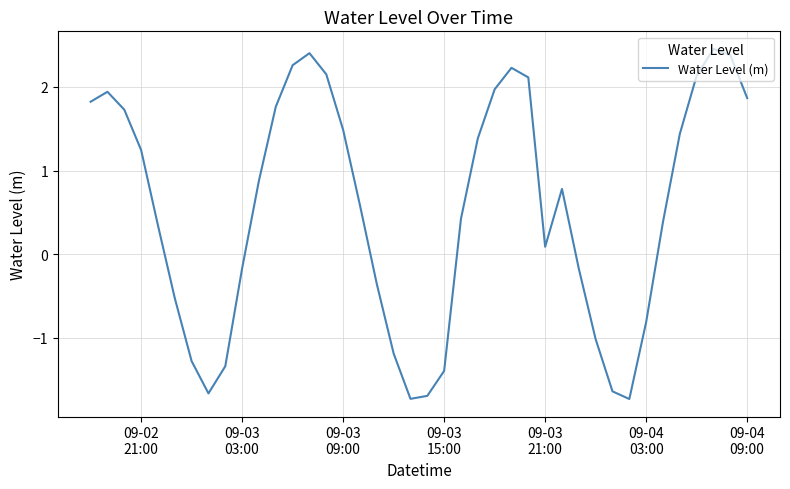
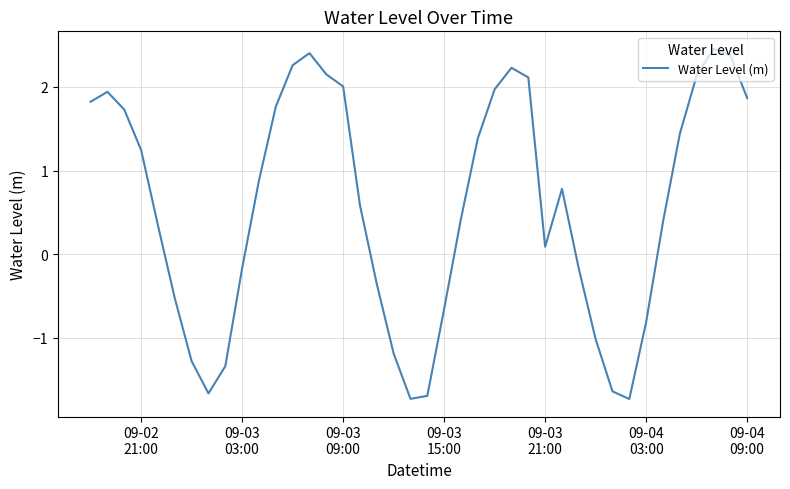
  {
    "09-02 21:00": 1.2,
    "09-03 03:00": -0.2,
-   "09-03 09:00": 1.5,
-   "09-03 15:00": -1.4,
+   "09-03 09:00": 2.0,
+   "09-03 15:00": -0.7,
    "09-03 21:00": 0.1,
    "09-04 03:00": -0.8,
    "09-04 09:00": 1.9
  }
